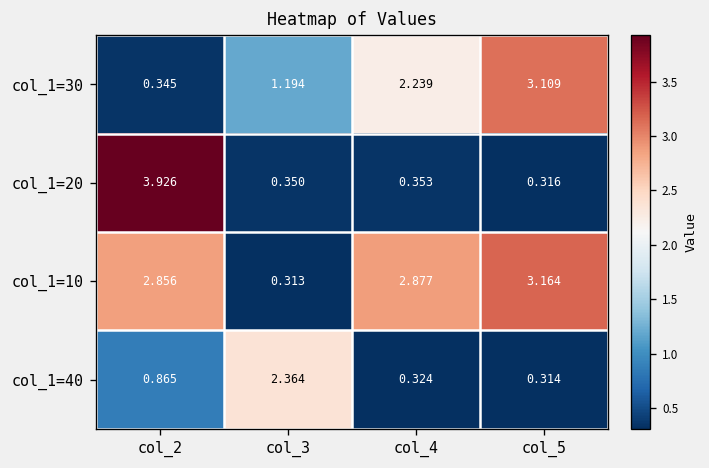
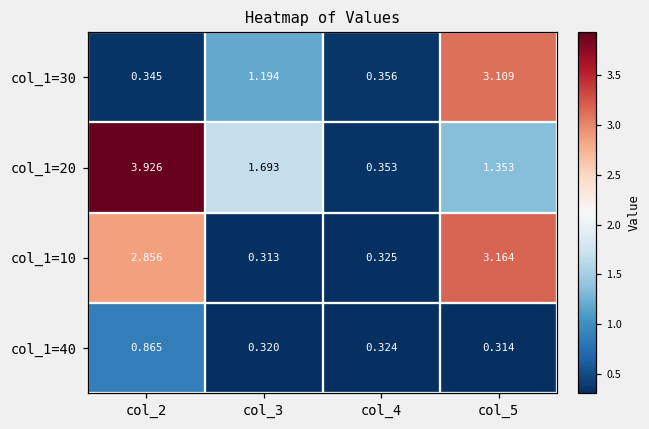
  {
    "col_1=30": {
      "col_2": 0.345,
      "col_3": 1.194,
-     "col_4": 2.239,
+     "col_4": 0.356,
      "col_5": 3.109
    },
    "col_1=20": {
      "col_2": 3.926,
-     "col_3": 0.350,
+     "col_3": 1.693,
      "col_4": 0.353,
-     "col_5": 0.316
+     "col_5": 1.353
    },
    "col_1=10": {
      "col_2": 2.856,
      "col_3": 0.313,
-     "col_4": 2.877,
+     "col_4": 0.325,
      "col_5": 3.164
    },
    "col_1=40": {
      "col_2": 0.865,
-     "col_3": 2.364,
+     "col_3": 0.320,
      "col_4": 0.324,
      "col_5": 0.314
    }
  }
